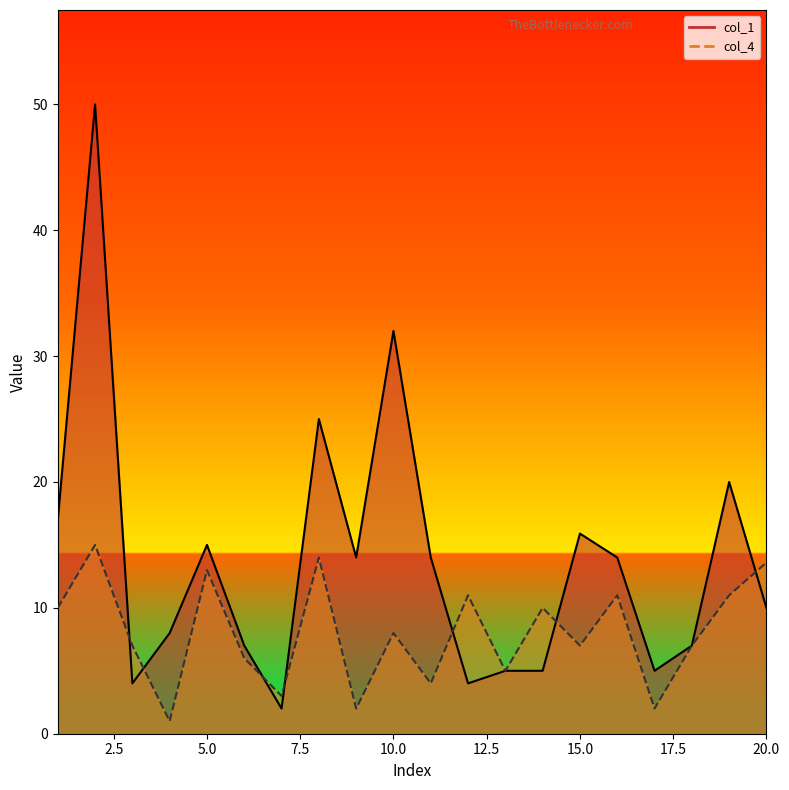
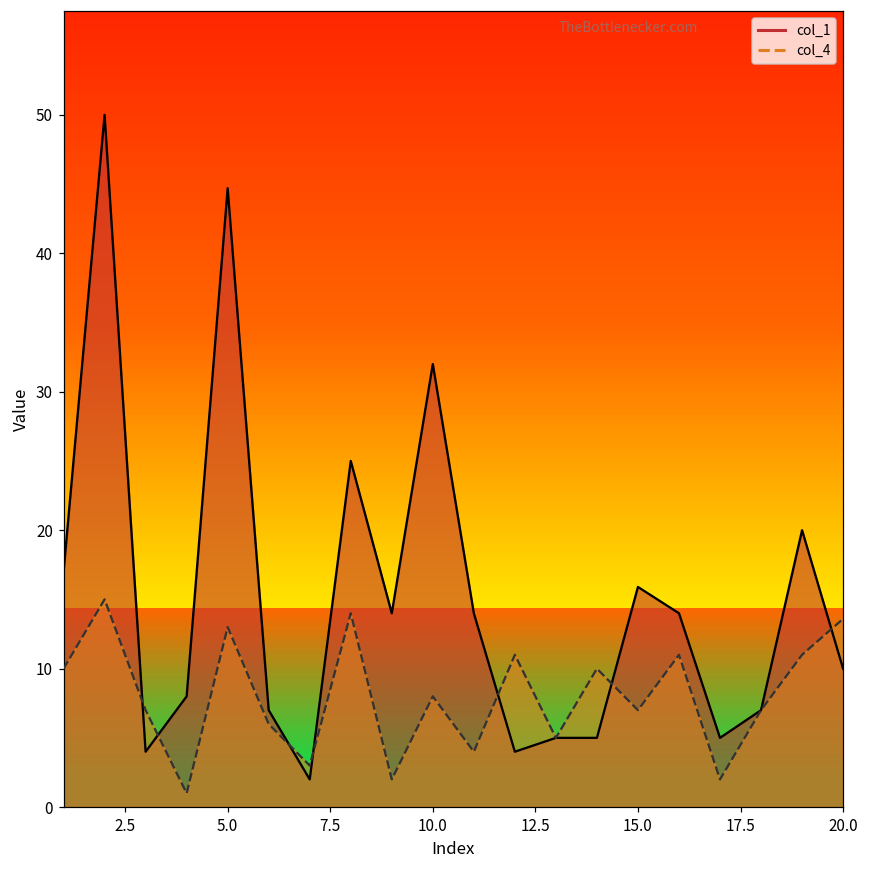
  {
    "col_1": {
-     "5.0": 15.0,
+     "5.0": 44.7,
      "10.0": 32.0,
      "15.0": 15.9,
      "20.0": 10.0
    },
    "col_4": {
      "5.0": 13.0,
      "10.0": 8.0,
      "15.0": 7.0,
      "20.0": 13.6
    }
  }
